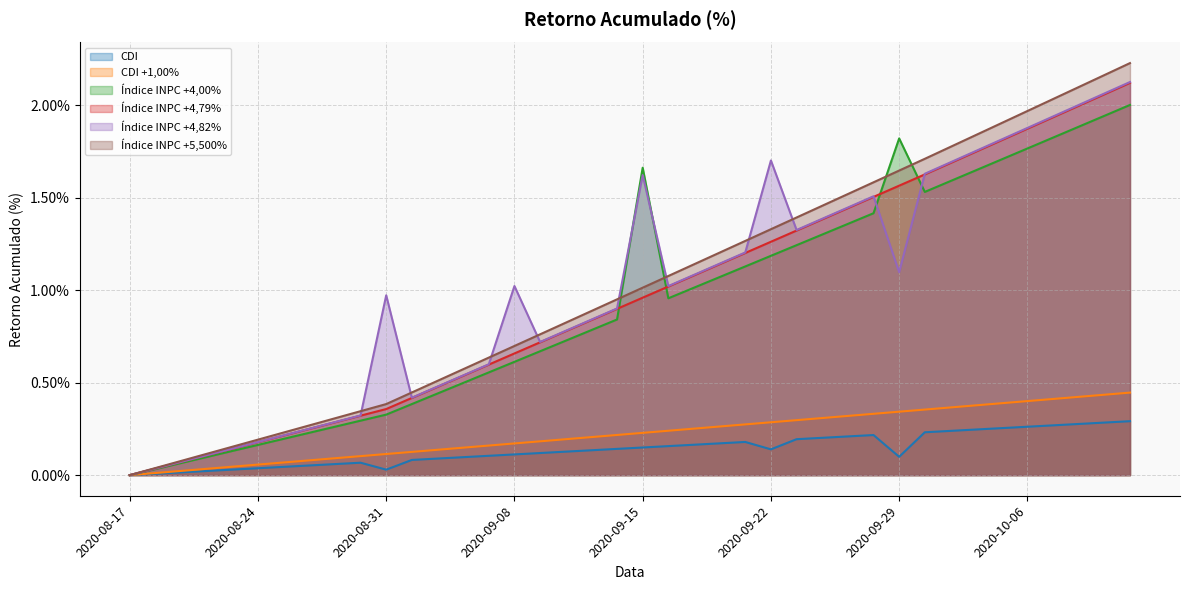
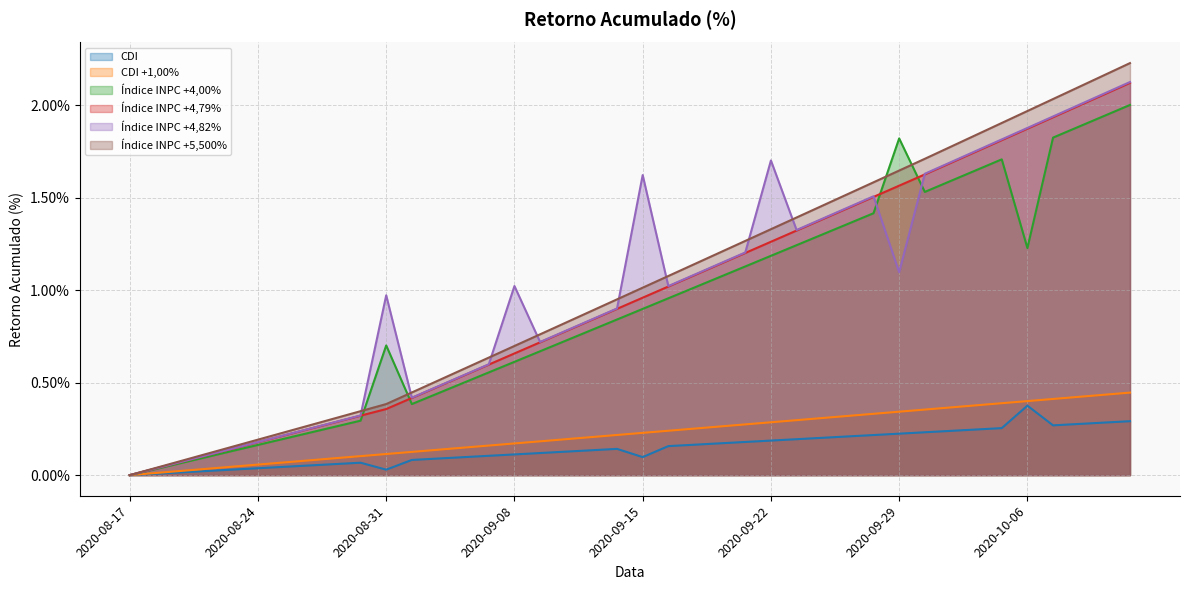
  {
    "CDI": {
      "2020-08-24": "0.04%",
      "2020-08-31": "0.03%",
      "2020-09-08": "0.11%",
-     "2020-09-15": "0.15%",
-     "2020-09-22": "0.14%",
-     "2020-09-29": "0.10%",
-     "2020-10-06": "0.26%"
+     "2020-09-15": "0.10%",
+     "2020-09-22": "0.19%",
+     "2020-09-29": "0.22%",
+     "2020-10-06": "0.38%"
    },
    "Índice INPC +4,00%": {
      "2020-08-24": "0.16%",
-     "2020-08-31": "0.33%",
+     "2020-08-31": "0.70%",
      "2020-09-08": "0.61%",
-     "2020-09-15": "1.66%",
+     "2020-09-15": "0.90%",
      "2020-09-22": "1.19%",
      "2020-09-29": "1.82%",
-     "2020-10-06": "1.77%"
+     "2020-10-06": "1.23%"
    },
    "Índice INPC +4,82%": {
      "2020-08-31": "0.97%",
      "2020-09-08": "1.02%",
      "2020-09-15": "1.62%",
      "2020-09-22": "1.70%",
      "2020-09-29": "1.10%"
    }
  }
